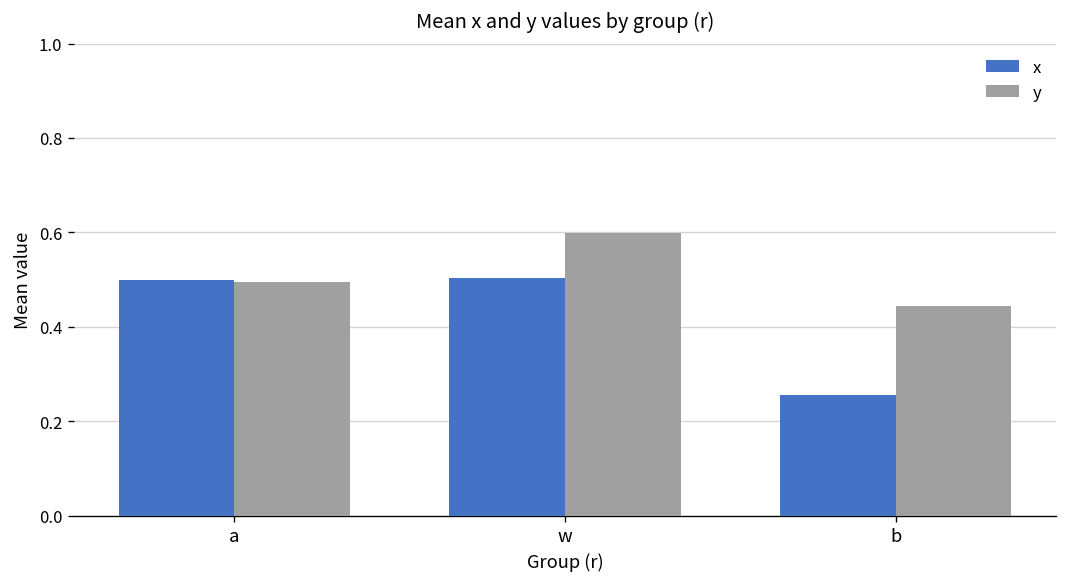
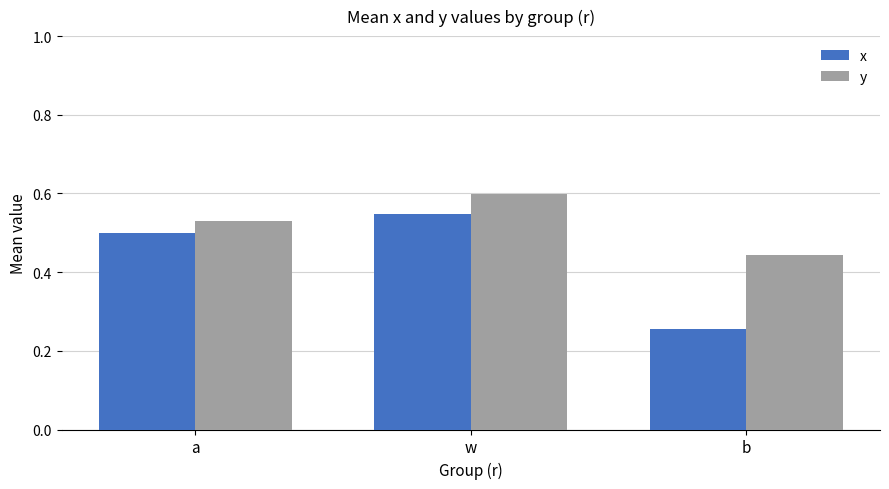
  {
    "x": {
      "a": 0.50,
-     "w": 0.50,
+     "w": 0.55,
      "b": 0.26
    },
    "y": {
-     "a": 0.49,
+     "a": 0.53,
      "w": 0.60,
      "b": 0.44
    }
  }
